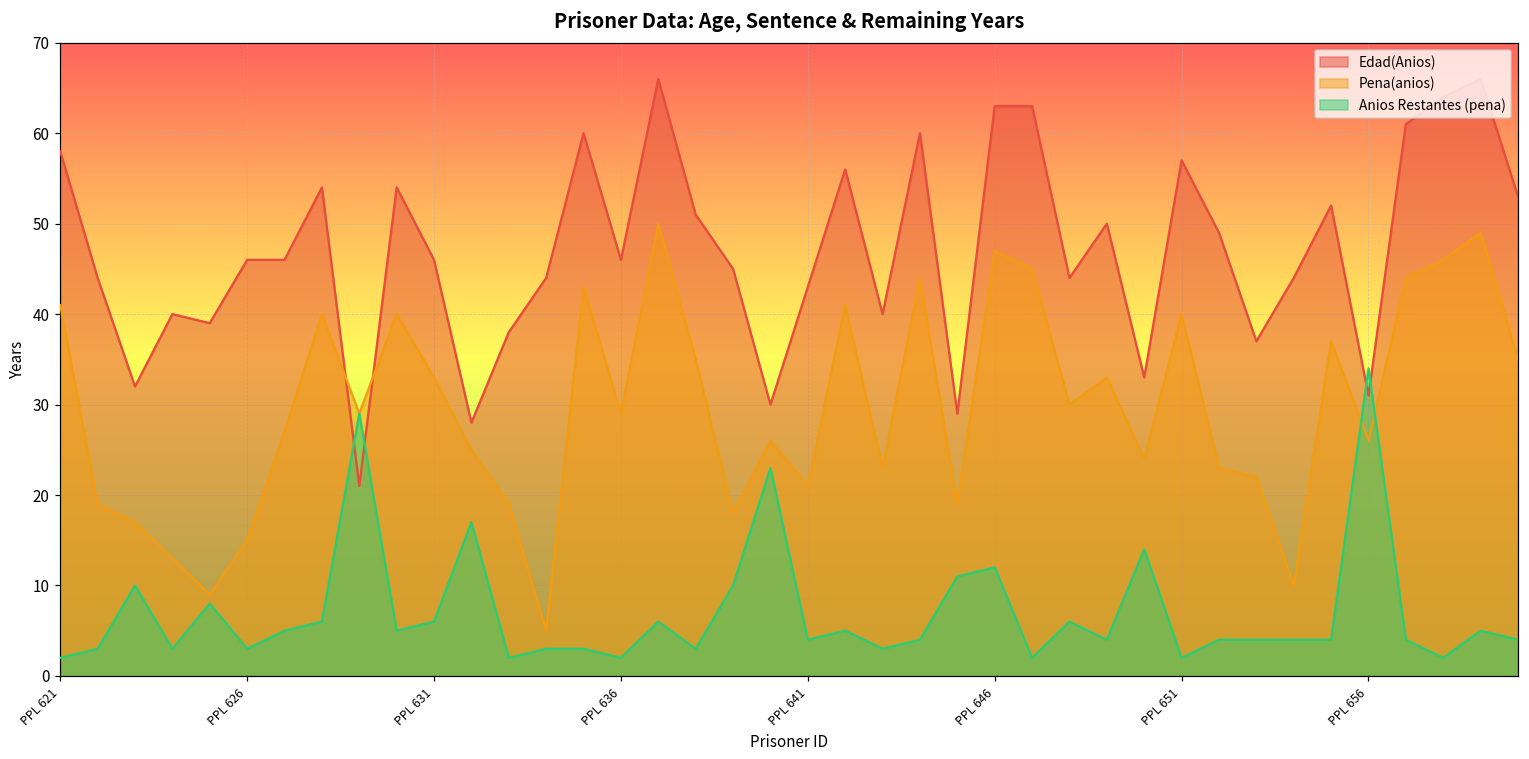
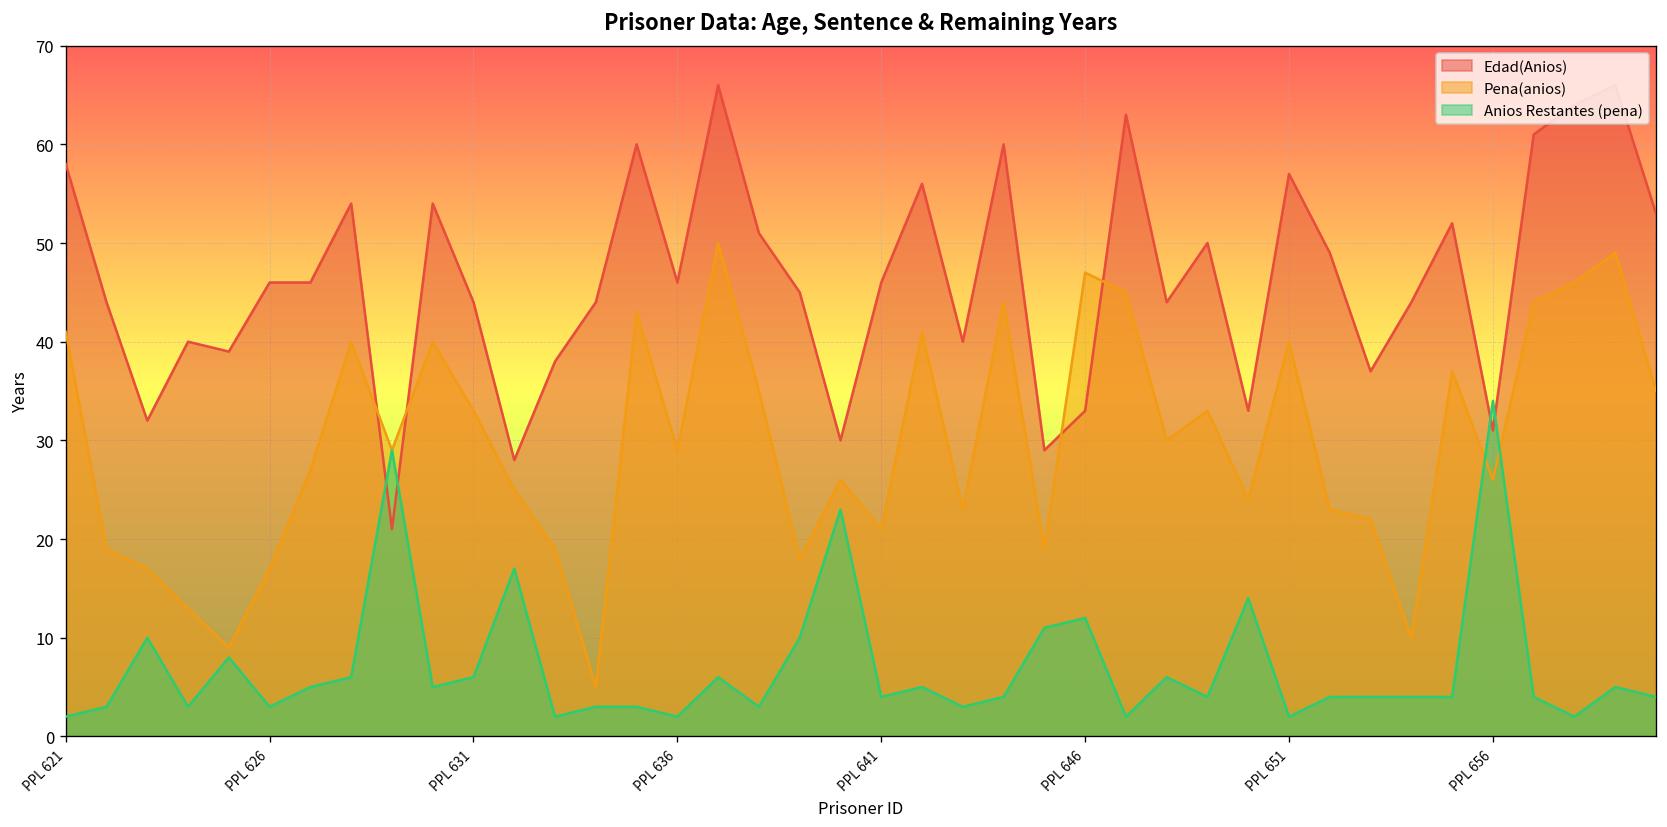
  {
    "Edad(Anios)": {
      "PPL 621": 58,
      "PPL 626": 46,
-     "PPL 631": 46,
+     "PPL 631": 44,
      "PPL 636": 46,
-     "PPL 641": 43,
-     "PPL 646": 63,
+     "PPL 641": 46,
+     "PPL 646": 33,
      "PPL 651": 57,
      "PPL 656": 31
    },
    "Pena(anios)": {
      "PPL 621": 41,
-     "PPL 626": 15,
+     "PPL 626": 17,
      "PPL 631": 33,
      "PPL 636": 29,
      "PPL 641": 21,
      "PPL 646": 47,
      "PPL 651": 40,
      "PPL 656": 26
    },
    "Anios Restantes (pena)": {
      "PPL 621": 2,
      "PPL 626": 3,
      "PPL 631": 6,
      "PPL 636": 2,
      "PPL 641": 4,
      "PPL 646": 12,
      "PPL 651": 2,
      "PPL 656": 34
    }
  }
